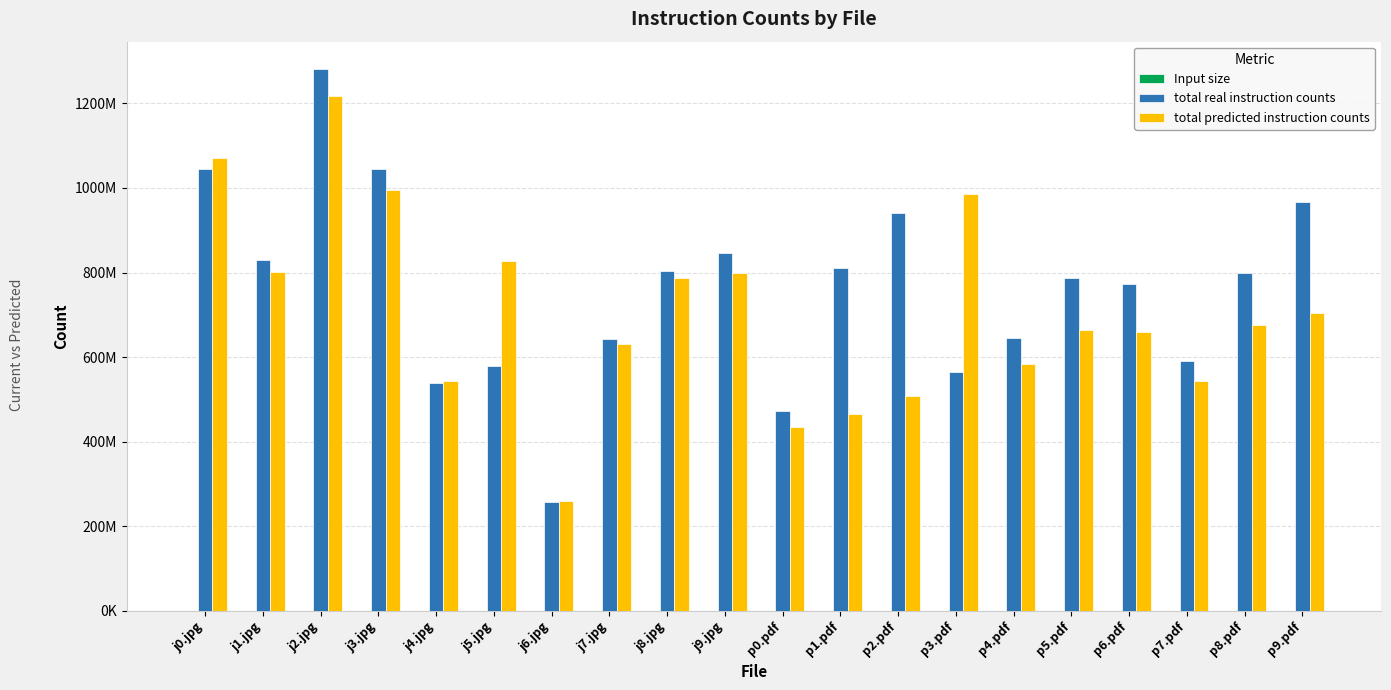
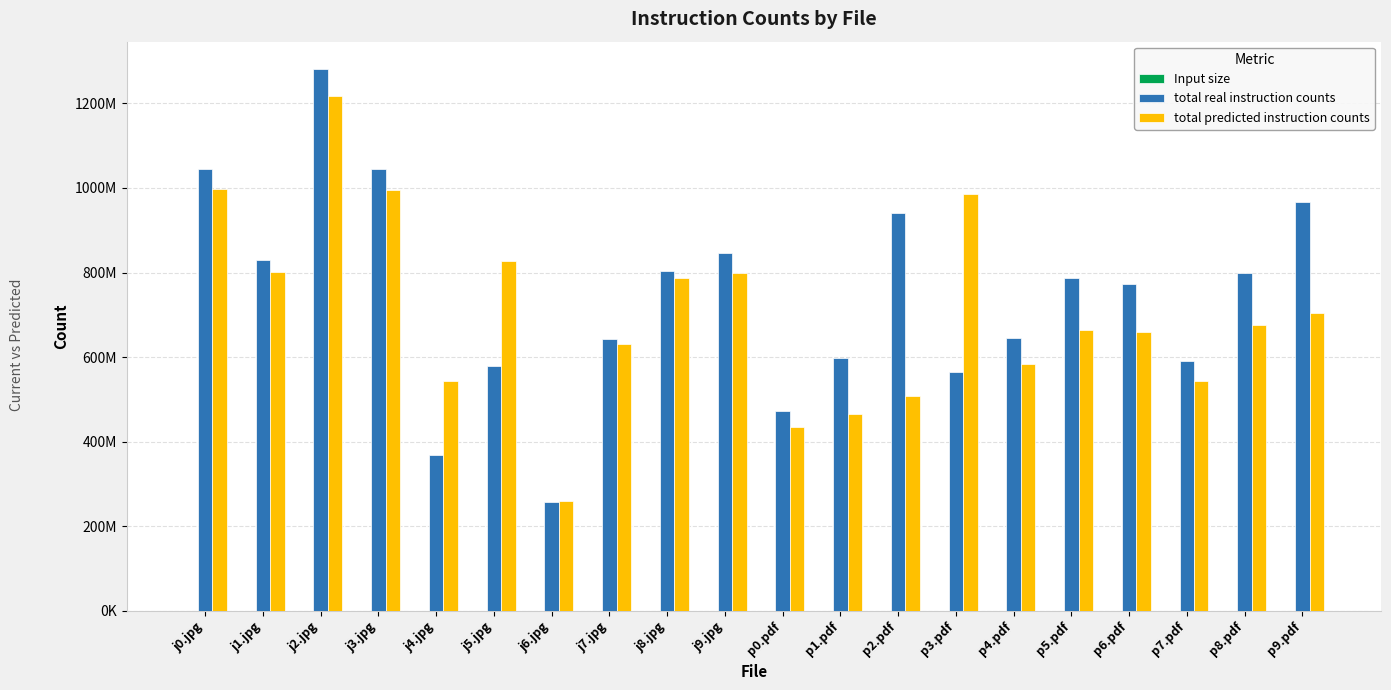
  {
    "total real instruction counts": {
      "j0.jpg": 1040000000,
      "j1.jpg": 830000000,
      "j2.jpg": 1280000000,
      "j3.jpg": 1040000000,
-     "j4.jpg": 540000000,
+     "j4.jpg": 370000000,
      "j5.jpg": 580000000,
      "j6.jpg": 260000000,
      "j7.jpg": 640000000,
      "j8.jpg": 800000000,
      "j9.jpg": 850000000,
      "p0.pdf": 470000000,
-     "p1.pdf": 810000000,
+     "p1.pdf": 600000000,
      "p2.pdf": 940000000,
      "p3.pdf": 560000000,
      "p4.pdf": 650000000,
      "p5.pdf": 790000000,
      "p6.pdf": 770000000,
      "p7.pdf": 590000000,
      "p8.pdf": 800000000,
      "p9.pdf": 970000000
    },
    "total predicted instruction counts": {
-     "j0.jpg": 1070000000,
+     "j0.jpg": 1000000000,
      "j1.jpg": 800000000,
      "j2.jpg": 1220000000,
      "j3.jpg": 990000000,
      "j4.jpg": 540000000,
      "j5.jpg": 830000000,
      "j6.jpg": 260000000,
      "j7.jpg": 630000000,
      "j8.jpg": 790000000,
      "j9.jpg": 800000000,
      "p0.pdf": 440000000,
      "p1.pdf": 460000000,
      "p2.pdf": 510000000,
      "p3.pdf": 980000000,
      "p4.pdf": 580000000,
      "p5.pdf": 660000000,
      "p6.pdf": 660000000,
      "p7.pdf": 540000000,
      "p8.pdf": 680000000,
      "p9.pdf": 700000000
    }
  }
